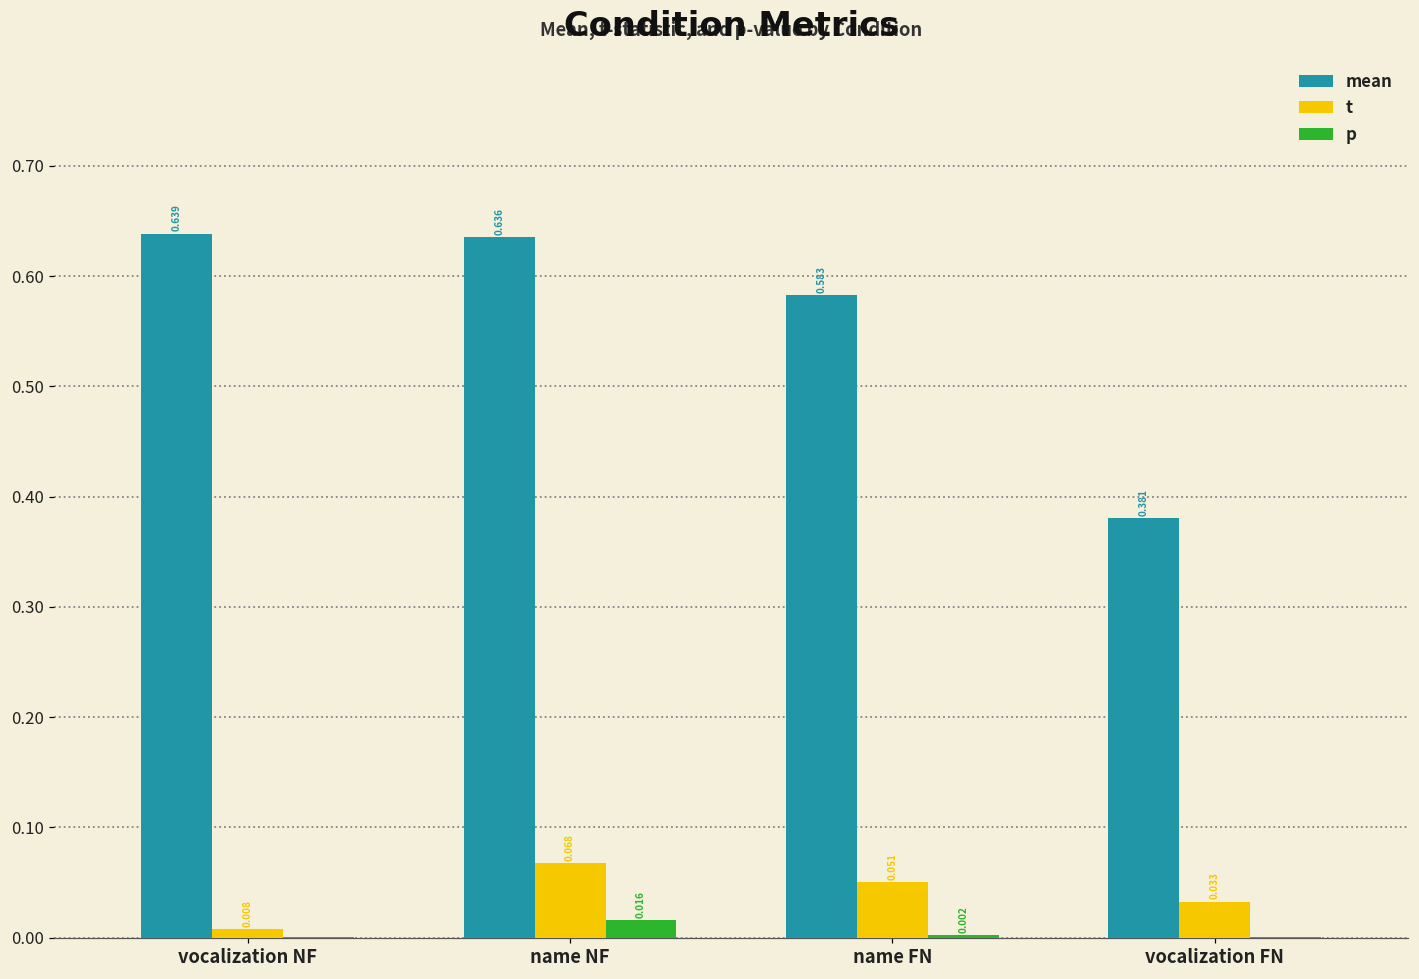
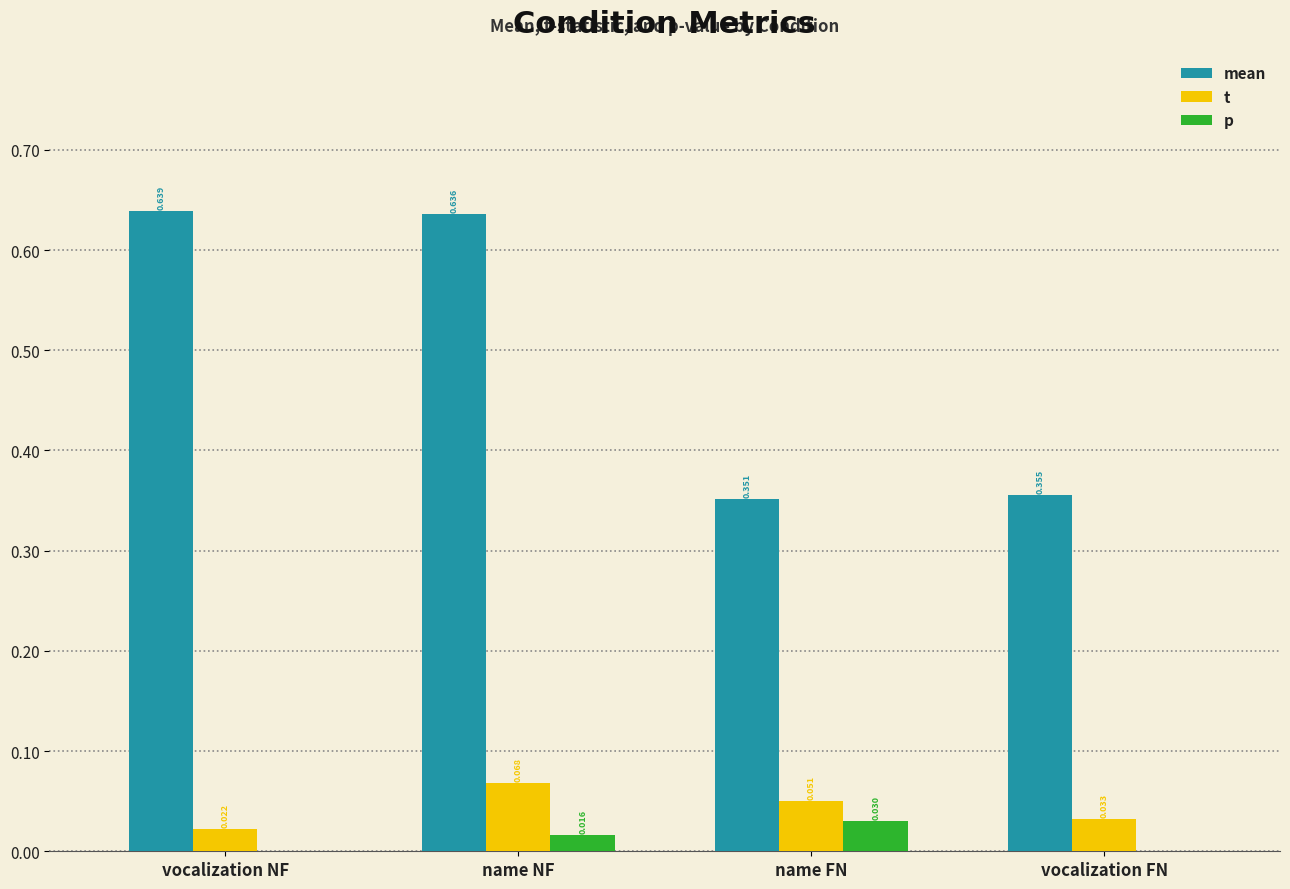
  {
    "mean": {
      "vocalization NF": 0.639,
      "name NF": 0.636,
-     "name FN": 0.583,
-     "vocalization FN": 0.381
+     "name FN": 0.351,
+     "vocalization FN": 0.355
    },
    "t": {
-     "vocalization NF": 0.008,
+     "vocalization NF": 0.022,
      "name NF": 0.068,
      "name FN": 0.051,
      "vocalization FN": 0.033
    },
    "p": {
      "name NF": 0.016,
-     "name FN": 0.002
+     "name FN": 0.030
    }
  }
